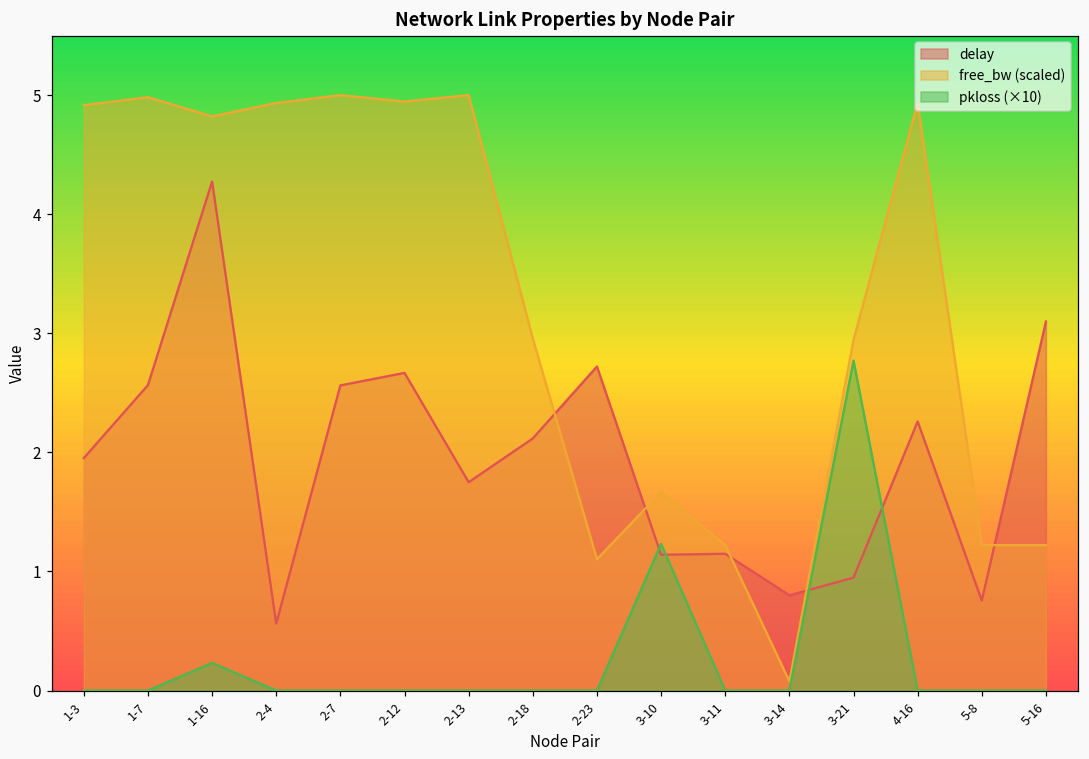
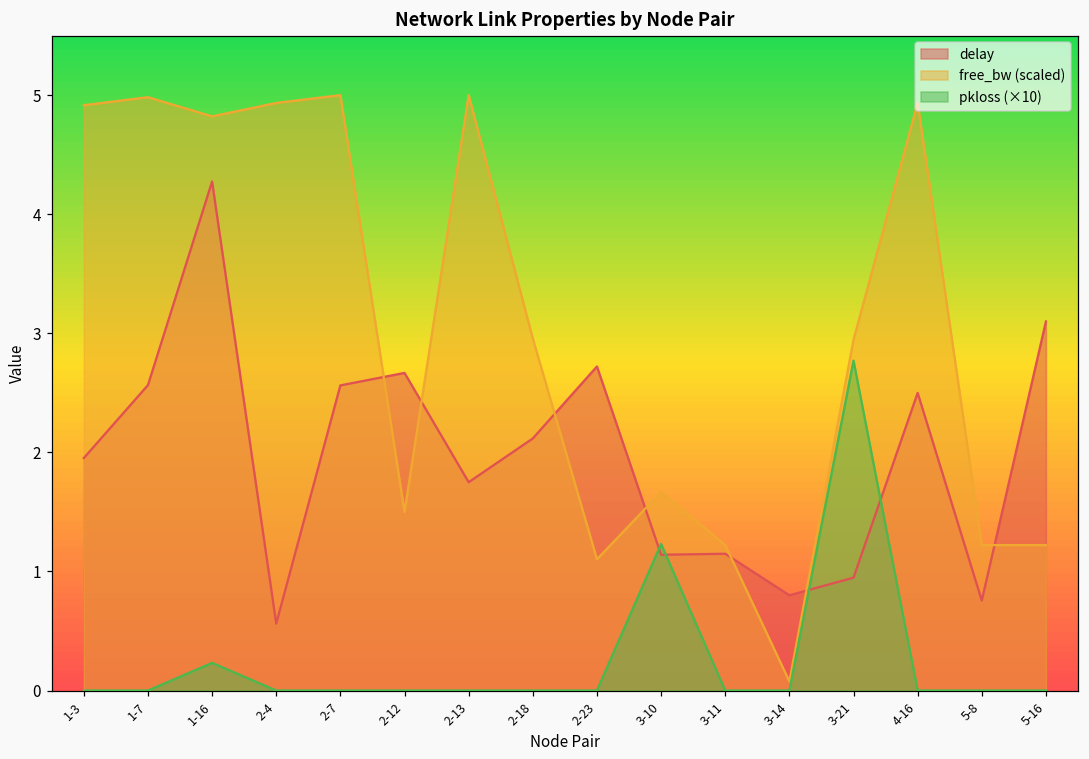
  {
    "delay": {
      "1-3": 1.95,
      "1-7": 2.56,
      "1-16": 4.27,
      "2-4": 0.56,
      "2-7": 2.56,
      "2-12": 2.67,
      "2-13": 1.75,
      "2-18": 2.12,
      "2-23": 2.72,
      "3-10": 1.14,
      "3-11": 1.15,
      "3-14": 0.80,
      "3-21": 0.95,
-     "4-16": 2.26,
+     "4-16": 2.50,
      "5-8": 0.76,
      "5-16": 3.10
    },
    "free_bw (scaled)": {
      "1-3": 4.92,
      "1-7": 4.98,
      "1-16": 4.82,
      "2-4": 4.93,
      "2-7": 5.00,
-     "2-12": 4.95,
+     "2-12": 1.50,
      "2-13": 5.00,
      "2-18": 2.96,
      "2-23": 1.10,
      "3-10": 1.67,
      "3-11": 1.22,
      "3-14": 0.08,
      "3-21": 2.94,
      "5-8": 1.22,
      "5-16": 1.22
    },
    "pkloss (×10)": {
      "1-3": 0.00,
      "1-7": 0.00,
      "1-16": 0.23,
      "2-4": 0.00,
      "2-7": 0.00,
      "2-12": 0.00,
      "2-13": 0.00,
      "2-18": 0.00,
      "2-23": 0.00,
      "3-10": 1.23,
      "3-11": 0.00,
      "3-14": 0.00,
      "3-21": 2.77,
      "4-16": 0.00,
      "5-8": 0.00,
      "5-16": 0.00
    }
  }
